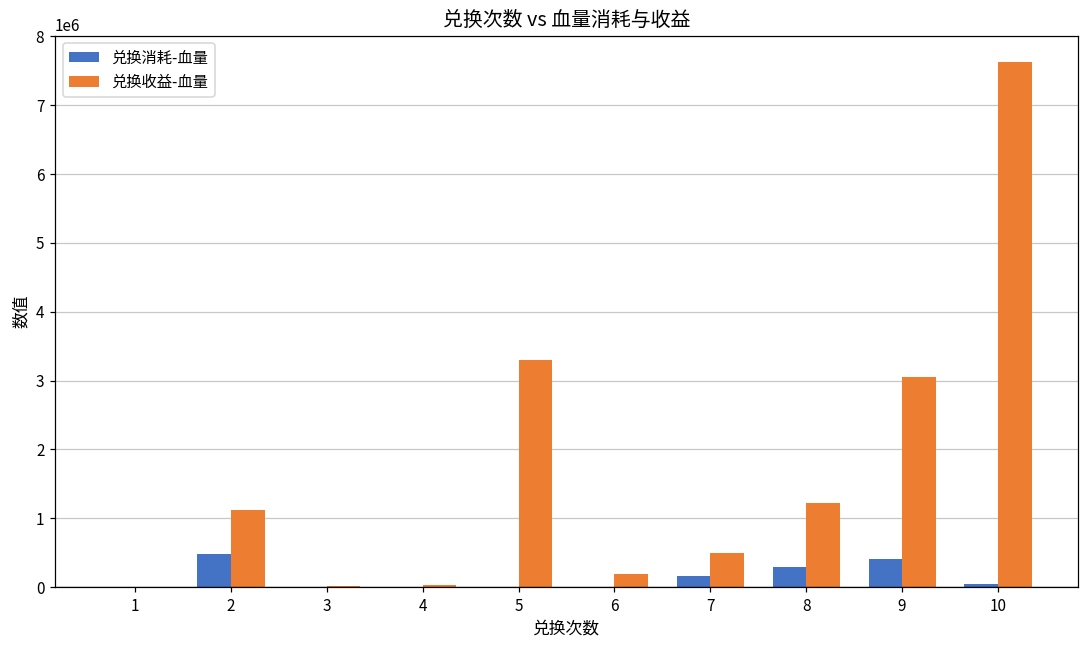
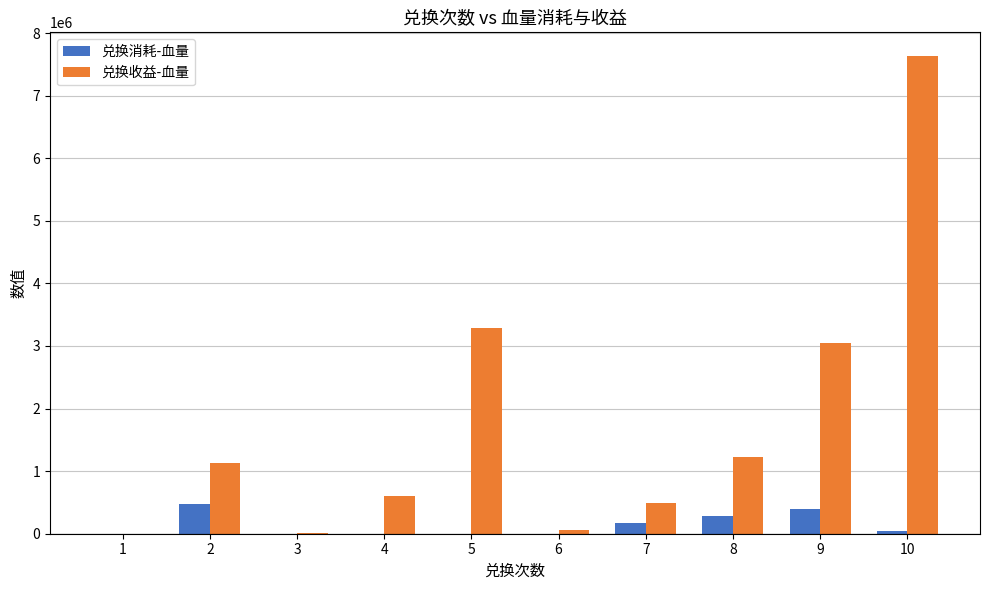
  {
    "兑换消耗-血量": {
      "2": 500000,
      "7": 200000,
      "8": 300000,
      "9": 400000,
      "10": 100000
    },
    "兑换收益-血量": {
      "2": 1100000,
-     "4": 0,
+     "4": 600000,
      "5": 3300000,
-     "6": 200000,
+     "6": 100000,
      "7": 500000,
      "8": 1200000,
      "9": 3100000,
      "10": 7600000
    }
  }
